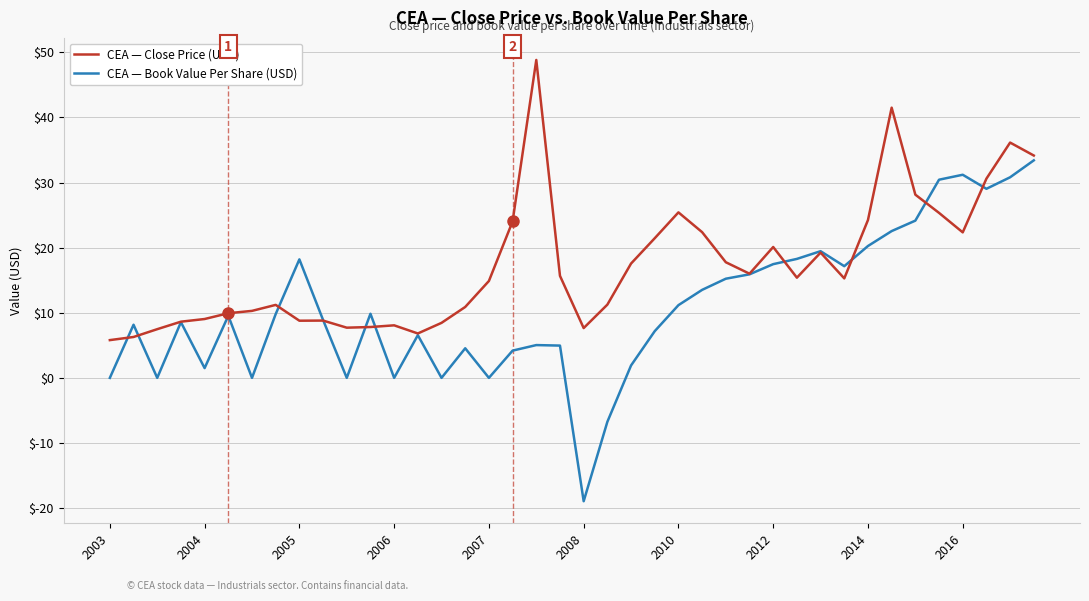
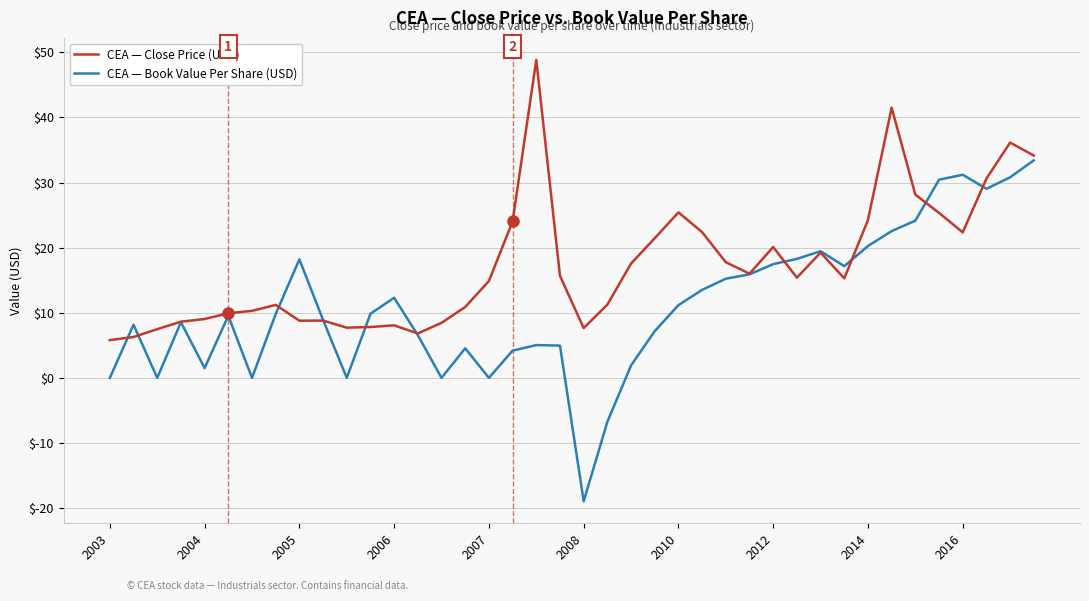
  {
    "CEA — Book Value Per Share (USD)": {
      "2003": "$0",
      "2004": "$2",
      "2005": "$18",
-     "2006": "$0",
+     "2006": "$12",
      "2007": "$0",
      "2008": "$-19",
      "2010": "$11",
      "2012": "$17",
      "2014": "$20",
      "2016": "$31"
    }
  }
